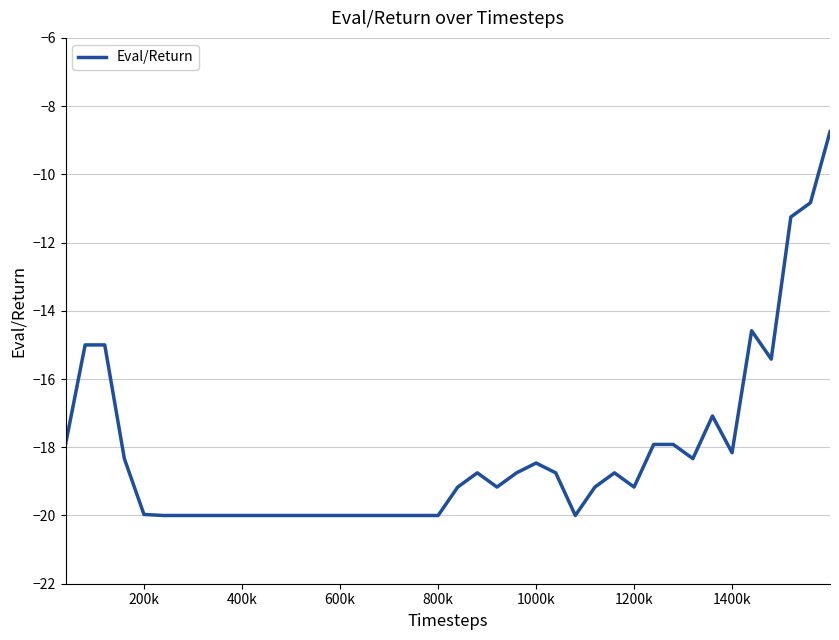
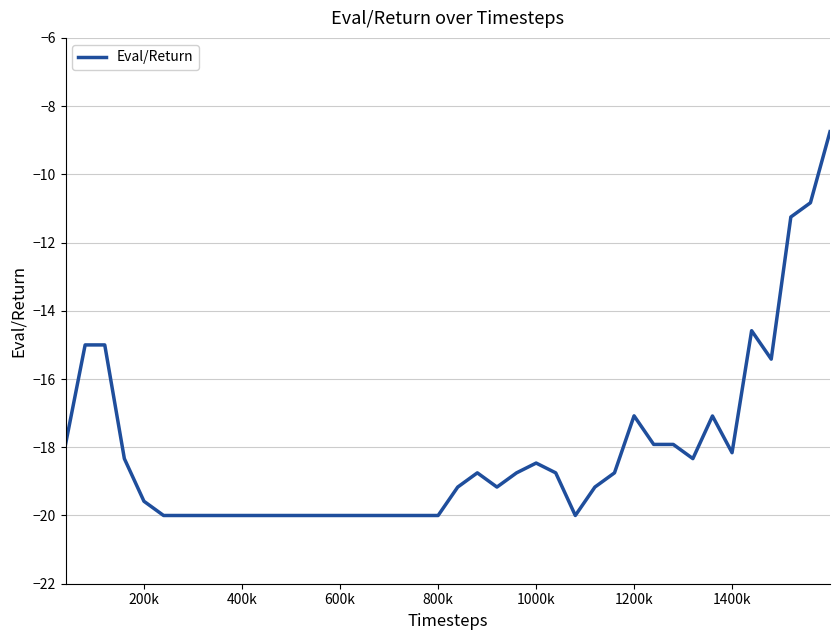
  {
-   "200k": -20.0,
+   "200k": -19.6,
    "400k": -20.0,
    "600k": -20.0,
    "800k": -20.0,
    "1000k": -18.5,
-   "1200k": -19.2,
+   "1200k": -17.1,
    "1400k": -18.2
  }
